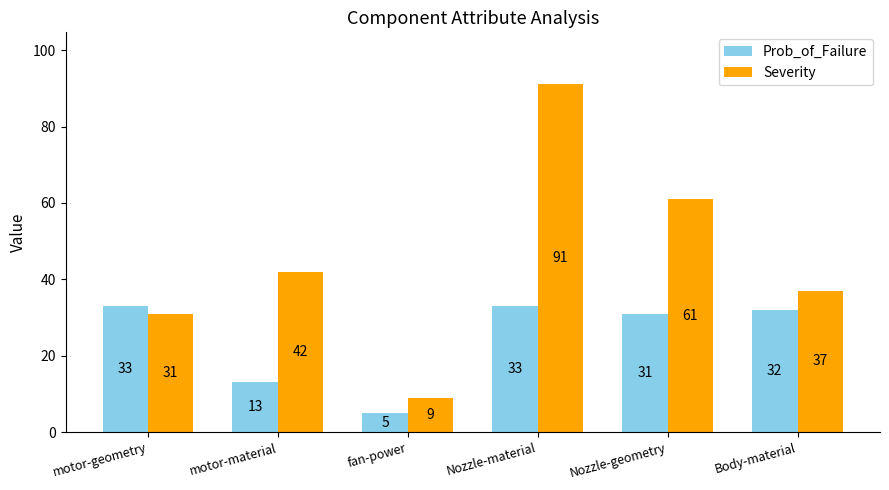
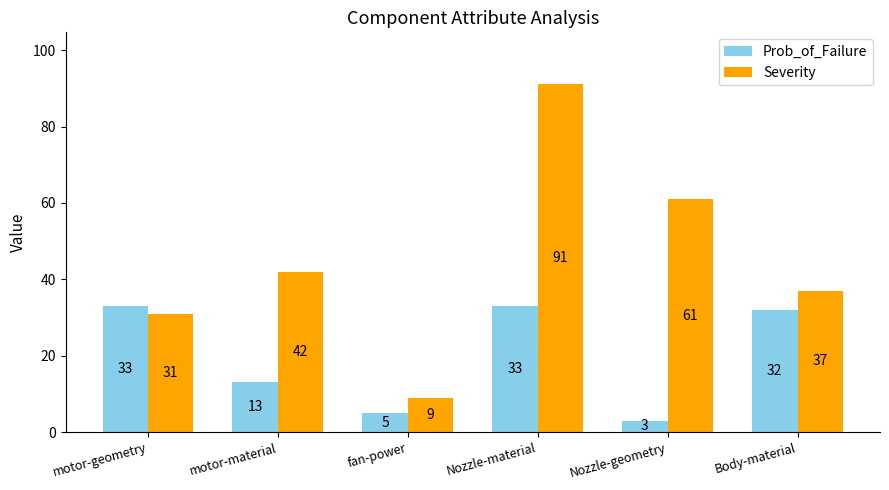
  {
    "Prob_of_Failure": {
      "motor-geometry": 33,
      "motor-material": 13,
      "fan-power": 5,
      "Nozzle-material": 33,
-     "Nozzle-geometry": 31,
+     "Nozzle-geometry": 3,
      "Body-material": 32
    },
    "Severity": {
      "motor-geometry": 31,
      "motor-material": 42,
      "fan-power": 9,
      "Nozzle-material": 91,
      "Nozzle-geometry": 61,
      "Body-material": 37
    }
  }
